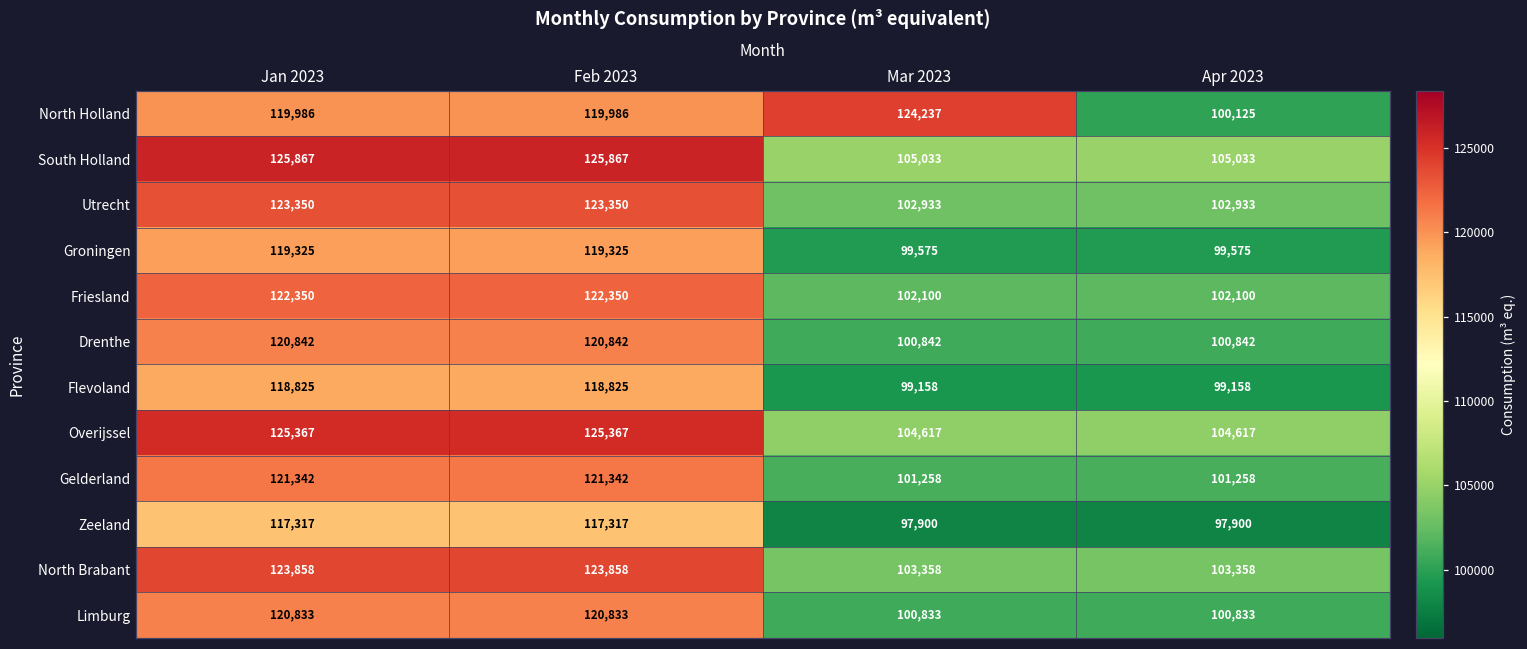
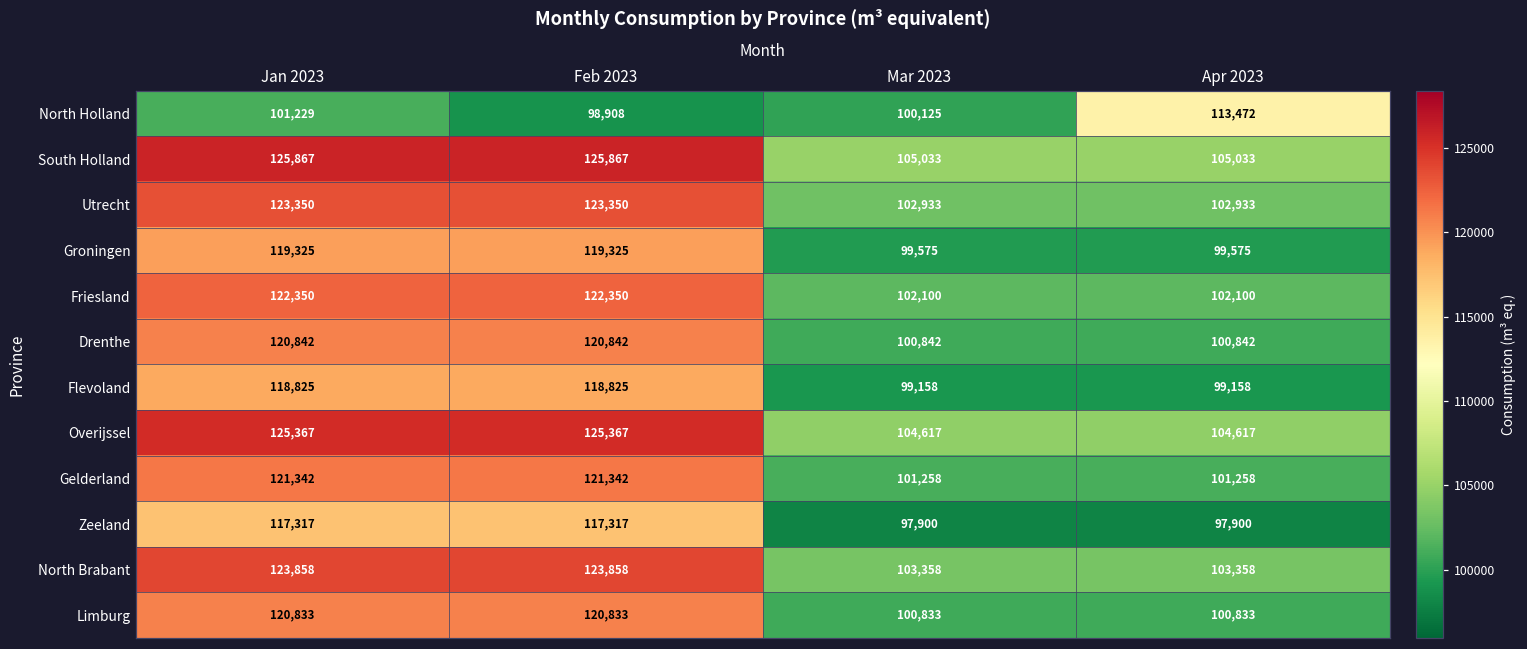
  {
    "North Holland": {
-     "Jan 2023": "119,986",
-     "Feb 2023": "119,986",
-     "Mar 2023": "124,237",
-     "Apr 2023": "100,125"
+     "Jan 2023": "101,229",
+     "Feb 2023": "98,908",
+     "Mar 2023": "100,125",
+     "Apr 2023": "113,472"
    },
    "South Holland": {
      "Jan 2023": "125,867",
      "Feb 2023": "125,867",
      "Mar 2023": "105,033",
      "Apr 2023": "105,033"
    },
    "Utrecht": {
      "Jan 2023": "123,350",
      "Feb 2023": "123,350",
      "Mar 2023": "102,933",
      "Apr 2023": "102,933"
    },
    "Groningen": {
      "Jan 2023": "119,325",
      "Feb 2023": "119,325",
      "Mar 2023": "99,575",
      "Apr 2023": "99,575"
    },
    "Friesland": {
      "Jan 2023": "122,350",
      "Feb 2023": "122,350",
      "Mar 2023": "102,100",
      "Apr 2023": "102,100"
    },
    "Drenthe": {
      "Jan 2023": "120,842",
      "Feb 2023": "120,842",
      "Mar 2023": "100,842",
      "Apr 2023": "100,842"
    },
    "Flevoland": {
      "Jan 2023": "118,825",
      "Feb 2023": "118,825",
      "Mar 2023": "99,158",
      "Apr 2023": "99,158"
    },
    "Overijssel": {
      "Jan 2023": "125,367",
      "Feb 2023": "125,367",
      "Mar 2023": "104,617",
      "Apr 2023": "104,617"
    },
    "Gelderland": {
      "Jan 2023": "121,342",
      "Feb 2023": "121,342",
      "Mar 2023": "101,258",
      "Apr 2023": "101,258"
    },
    "Zeeland": {
      "Jan 2023": "117,317",
      "Feb 2023": "117,317",
      "Mar 2023": "97,900",
      "Apr 2023": "97,900"
    },
    "North Brabant": {
      "Jan 2023": "123,858",
      "Feb 2023": "123,858",
      "Mar 2023": "103,358",
      "Apr 2023": "103,358"
    },
    "Limburg": {
      "Jan 2023": "120,833",
      "Feb 2023": "120,833",
      "Mar 2023": "100,833",
      "Apr 2023": "100,833"
    }
  }
